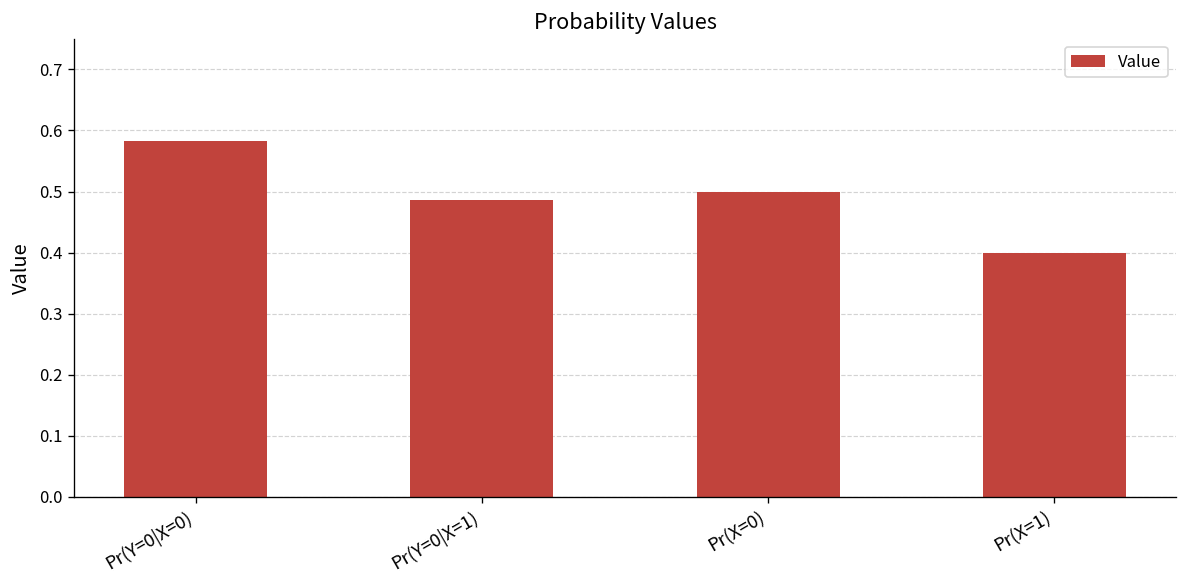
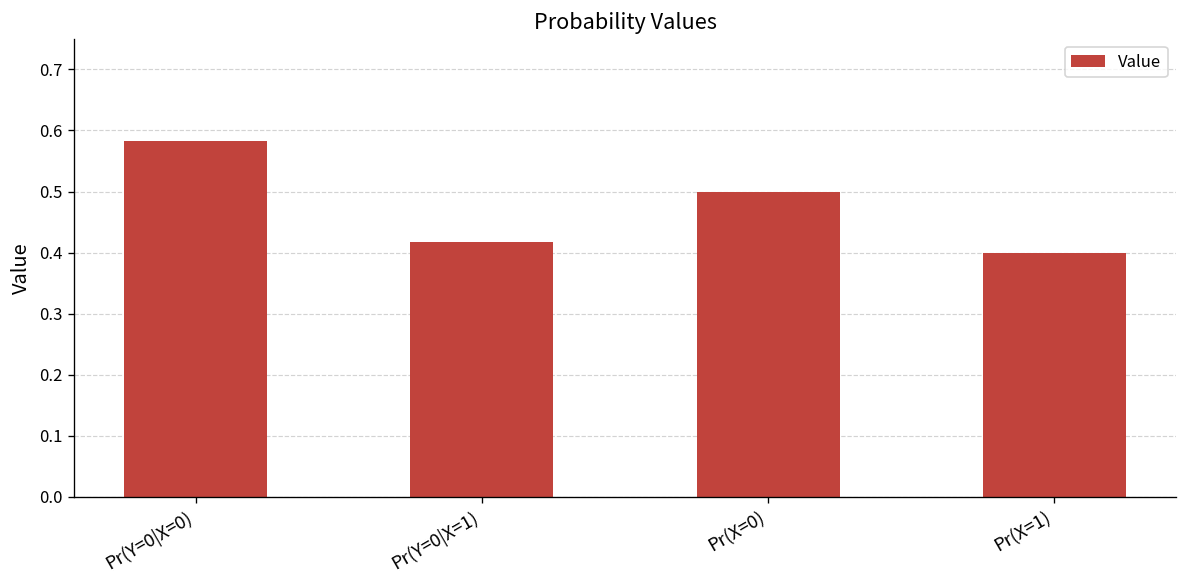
  {
    "Pr(Y=0|X=0)": 0.58,
-   "Pr(Y=0|X=1)": 0.49,
+   "Pr(Y=0|X=1)": 0.42,
    "Pr(X=0)": 0.50,
    "Pr(X=1)": 0.40
  }
